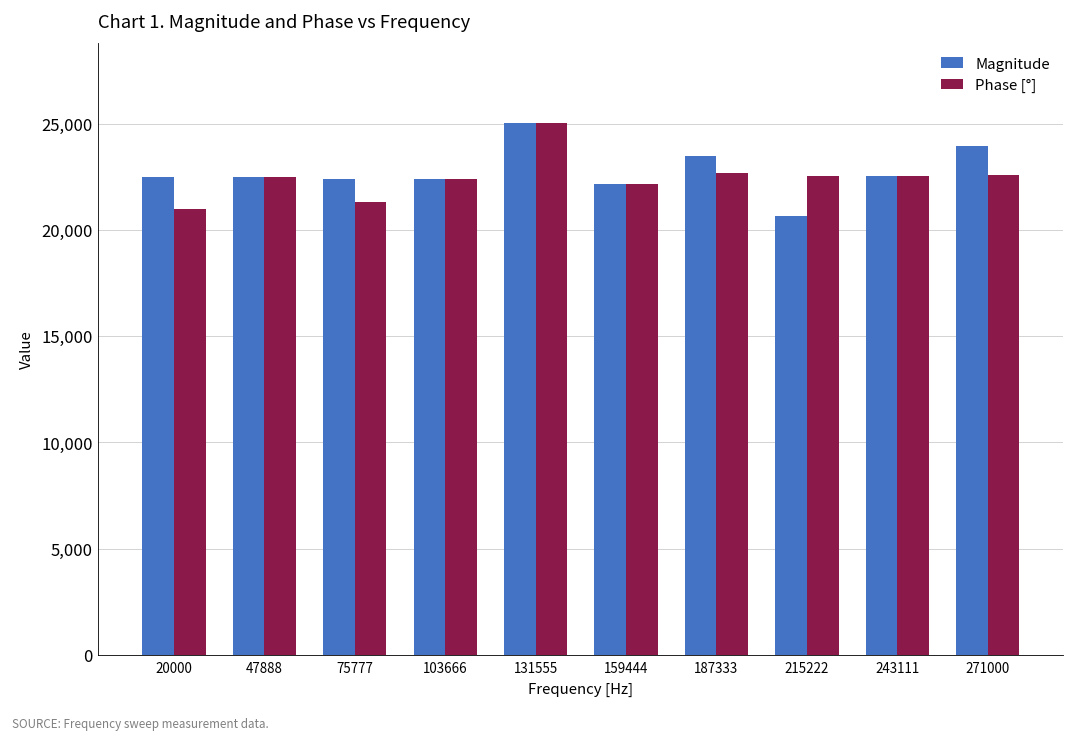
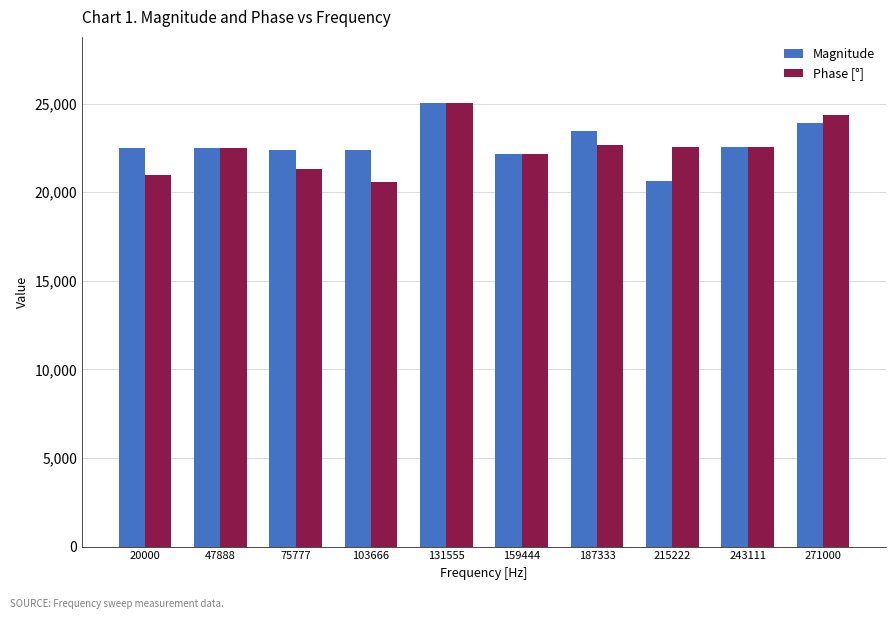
  {
    "Magnitude": {
      "20000": "22,500",
      "47888": "22,500",
      "75777": "22,400",
      "103666": "22,400",
      "131555": "25,000",
      "159444": "22,200",
      "187333": "23,500",
      "215222": "20,700",
      "243111": "22,500",
      "271000": "23,900"
    },
    "Phase [°]": {
      "20000": "21,000",
      "47888": "22,500",
      "75777": "21,300",
-     "103666": "22,400",
+     "103666": "20,500",
      "131555": "25,000",
      "159444": "22,200",
      "187333": "22,700",
      "215222": "22,500",
      "243111": "22,500",
-     "271000": "22,600"
+     "271000": "24,400"
    }
  }
